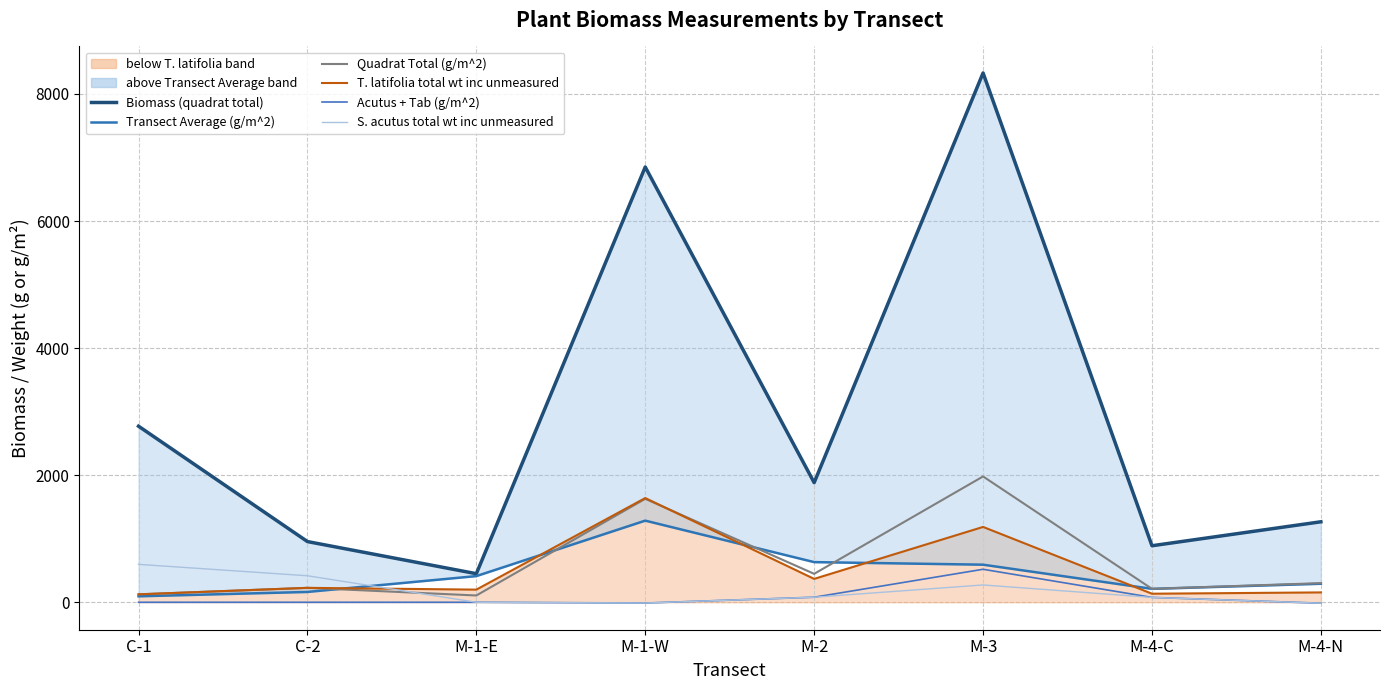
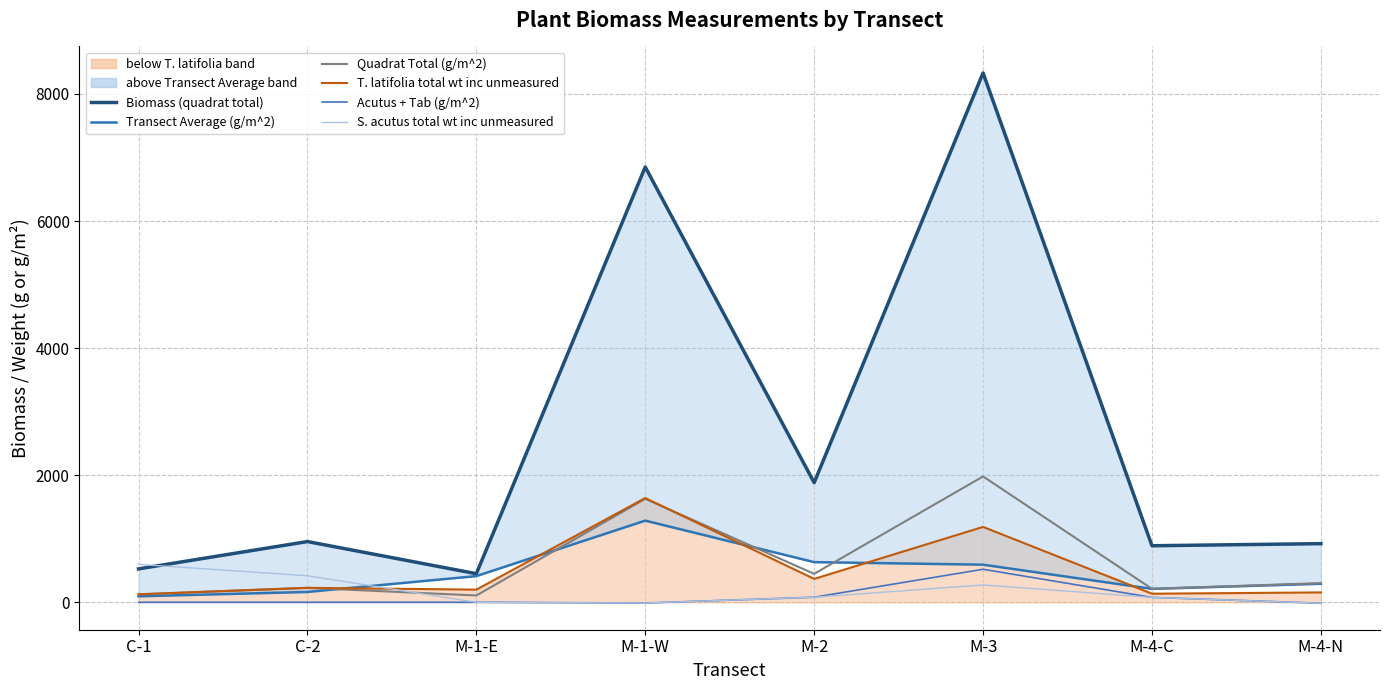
  {
    "Biomass (quadrat total)": {
-     "C-1": 2800,
+     "C-1": 500,
      "C-2": 1000,
      "M-1-W": 6900,
      "M-2": 1900,
      "M-3": 8300,
      "M-4-C": 900,
-     "M-4-N": 1300
+     "M-4-N": 900
    },
    "Quadrat Total (g/m^2)": {
      "M-1-E": 100,
      "M-2": 400,
      "M-3": 2000
    },
    "T. latifolia total wt inc unmeasured": {
      "M-1-E": 200,
      "M-2": 400,
      "M-3": 1200,
      "M-4-C": 100,
      "M-4-N": 200
    },
    "S. acutus total wt inc unmeasured": {
      "C-1": 600,
      "C-2": 400,
      "M-3": 300
    }
  }
